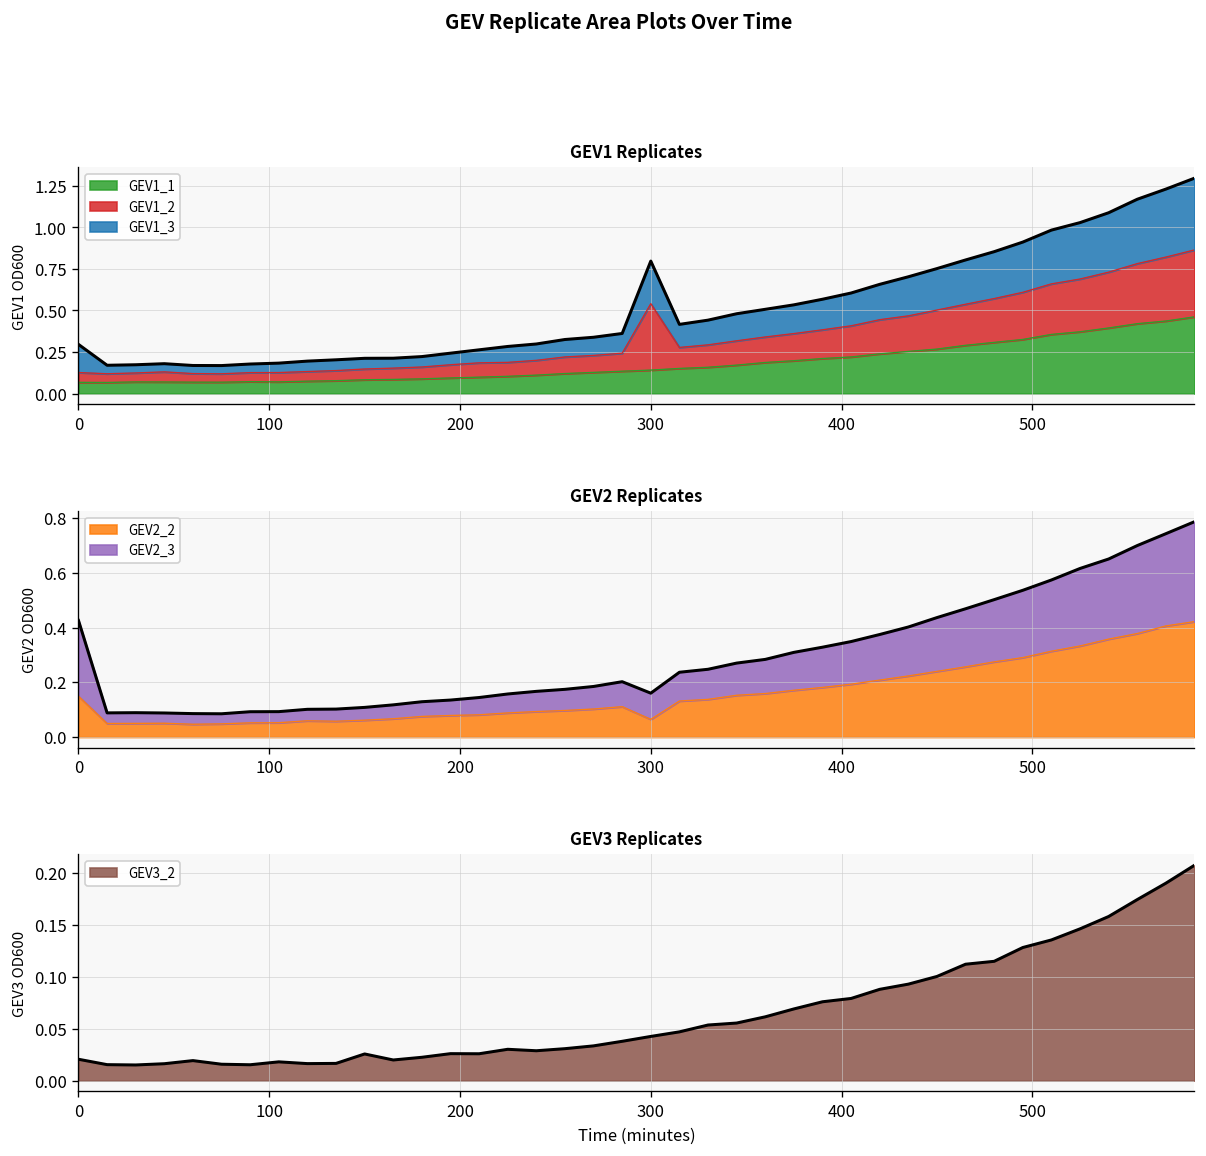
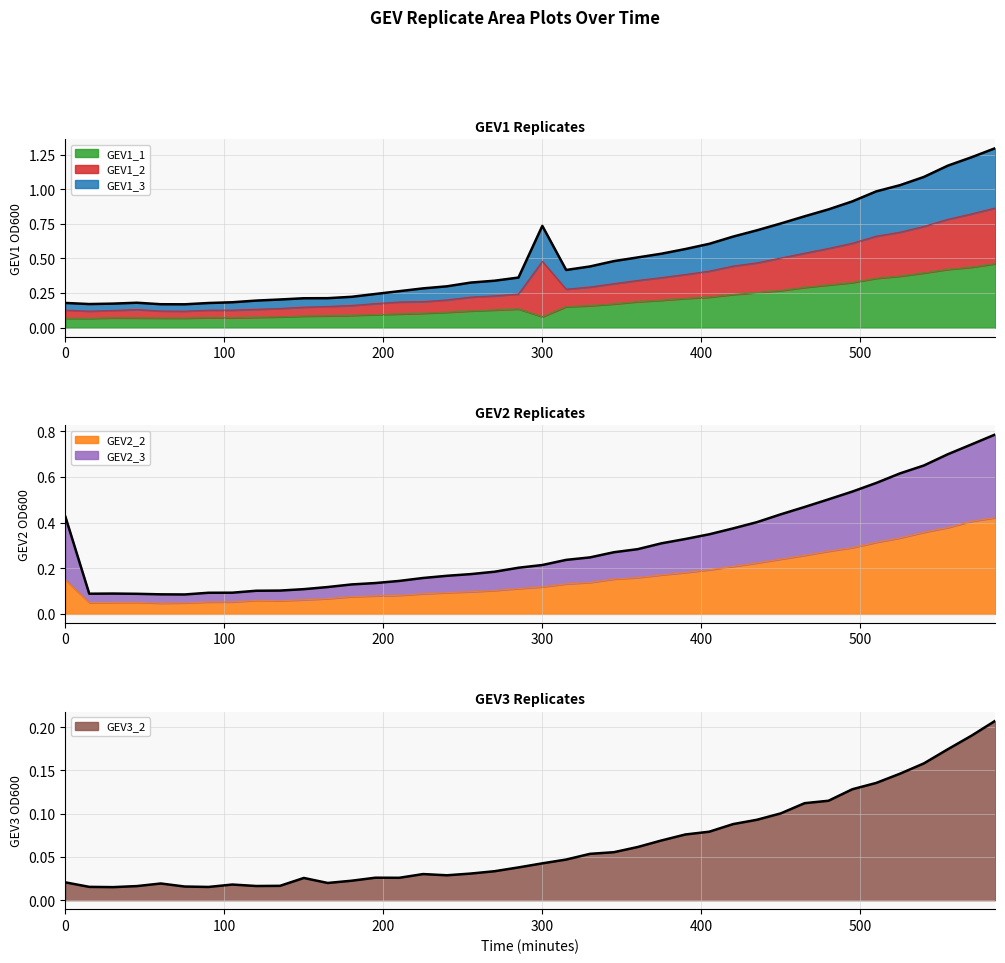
  {
    "GEV1 Replicates": {
      "GEV1_1": {
        "0": 0.07,
-       "300": 0.14
+       "300": 0.08
      },
      "GEV1_2": {
        "0": 0.06,
        "300": 0.40
      },
      "GEV1_3": {
-       "0": 0.17,
+       "0": 0.05,
        "300": 0.26
      }
    },
    "GEV2 Replicates": {
      "GEV2_2": {
        "0": 0.15,
-       "300": 0.06
+       "300": 0.12
      },
      "GEV2_3": {
        "0": 0.28,
        "300": 0.10
      }
    },
    "GEV3 Replicates": {
      "0": 0.02,
      "300": 0.04
    }
  }
